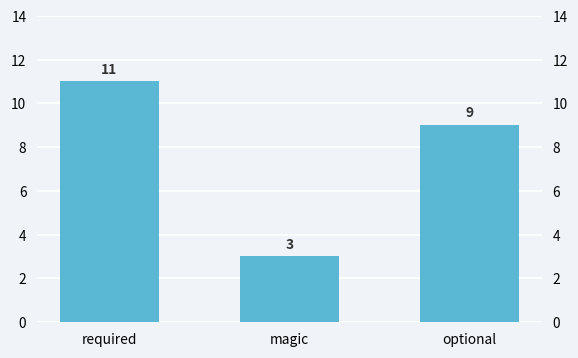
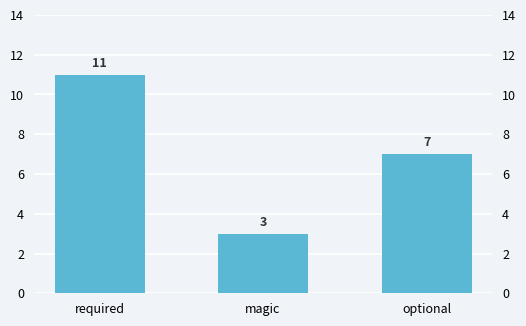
  {
    "required": 11,
    "magic": 3,
-   "optional": 9
+   "optional": 7
  }
